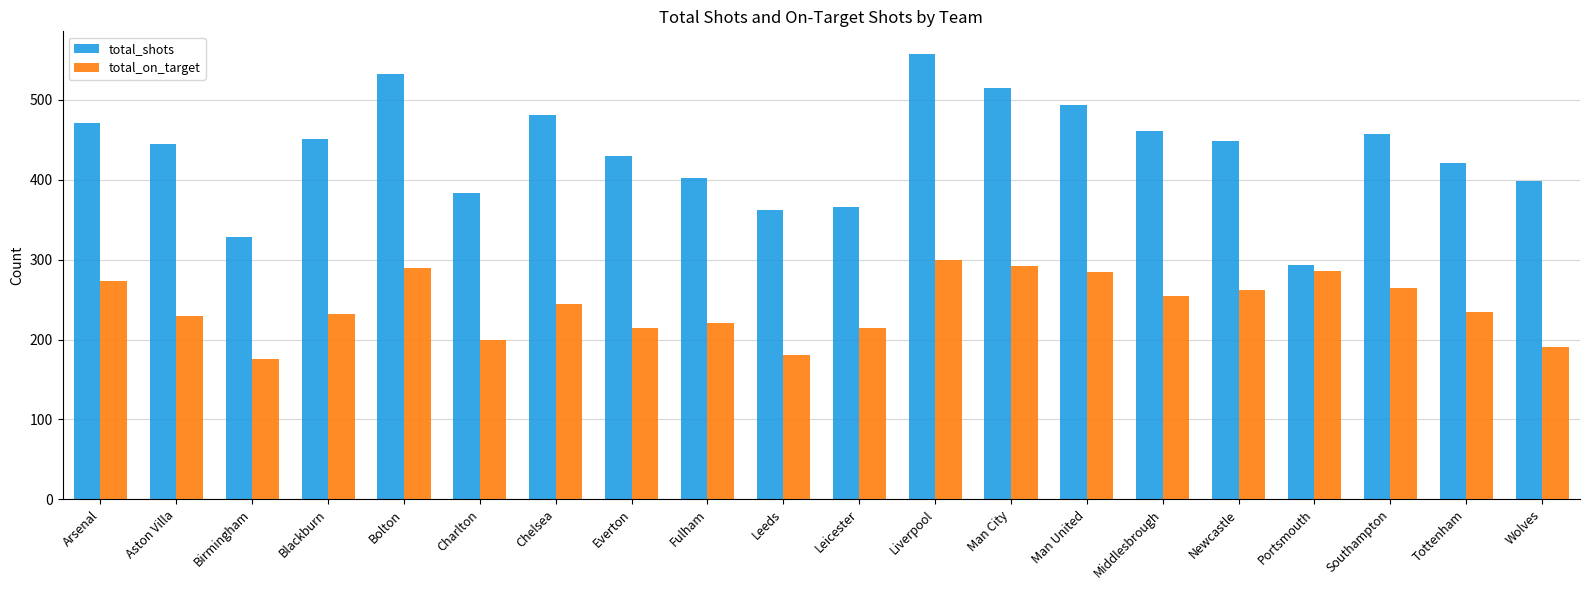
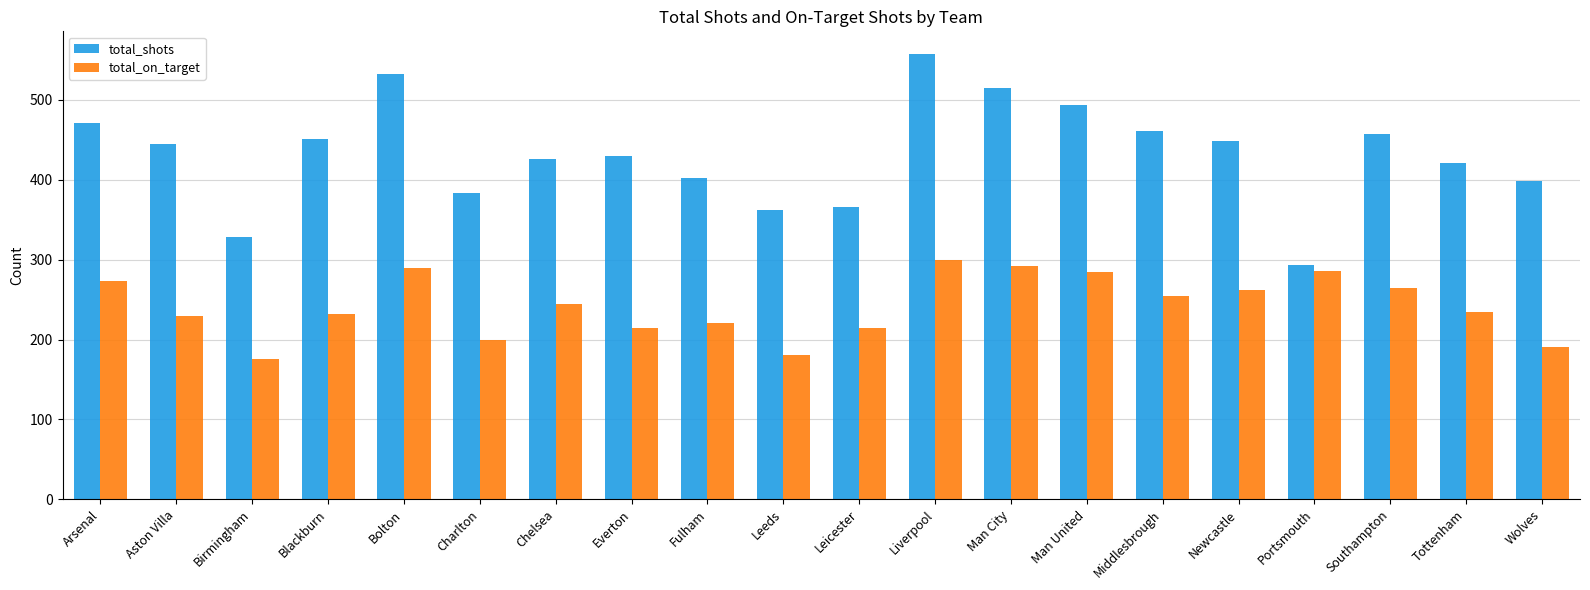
  {
    "total_shots": {
      "Arsenal": 470,
      "Aston Villa": 450,
      "Birmingham": 330,
      "Blackburn": 450,
      "Bolton": 530,
      "Charlton": 380,
-     "Chelsea": 480,
+     "Chelsea": 430,
      "Everton": 430,
      "Fulham": 400,
      "Leeds": 360,
      "Leicester": 370,
      "Liverpool": 560,
      "Man City": 520,
      "Man United": 490,
      "Middlesbrough": 460,
      "Newcastle": 450,
      "Portsmouth": 290,
      "Southampton": 460,
      "Tottenham": 420,
      "Wolves": 400
    },
    "total_on_target": {
      "Arsenal": 270,
      "Aston Villa": 230,
      "Birmingham": 180,
      "Blackburn": 230,
      "Bolton": 290,
      "Charlton": 200,
      "Chelsea": 240,
      "Everton": 220,
      "Fulham": 220,
      "Leeds": 180,
      "Leicester": 210,
      "Liverpool": 300,
      "Man City": 290,
      "Man United": 280,
      "Middlesbrough": 250,
      "Newcastle": 260,
      "Portsmouth": 290,
      "Southampton": 270,
      "Tottenham": 230,
      "Wolves": 190
    }
  }
